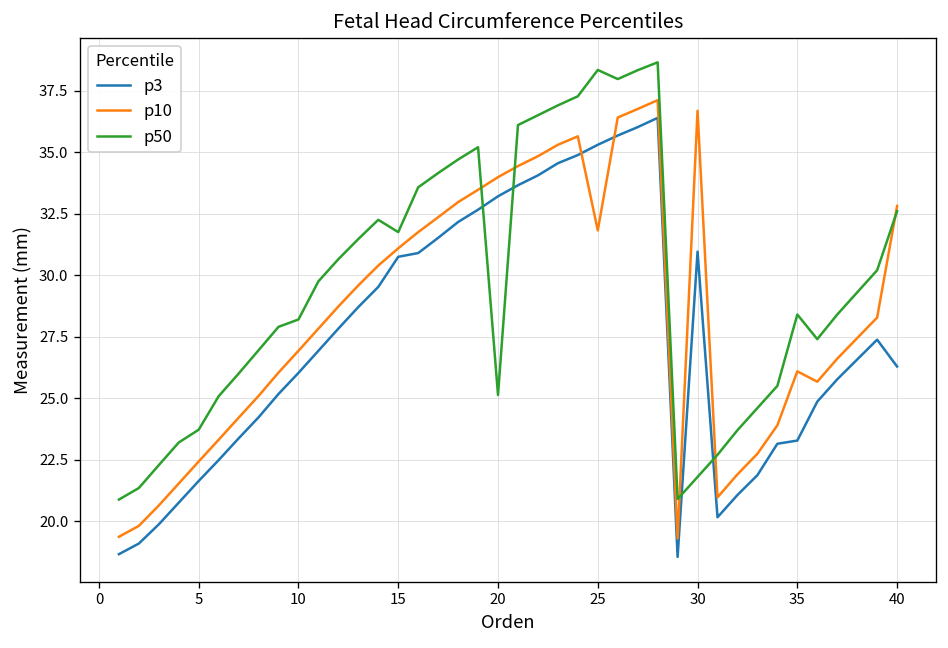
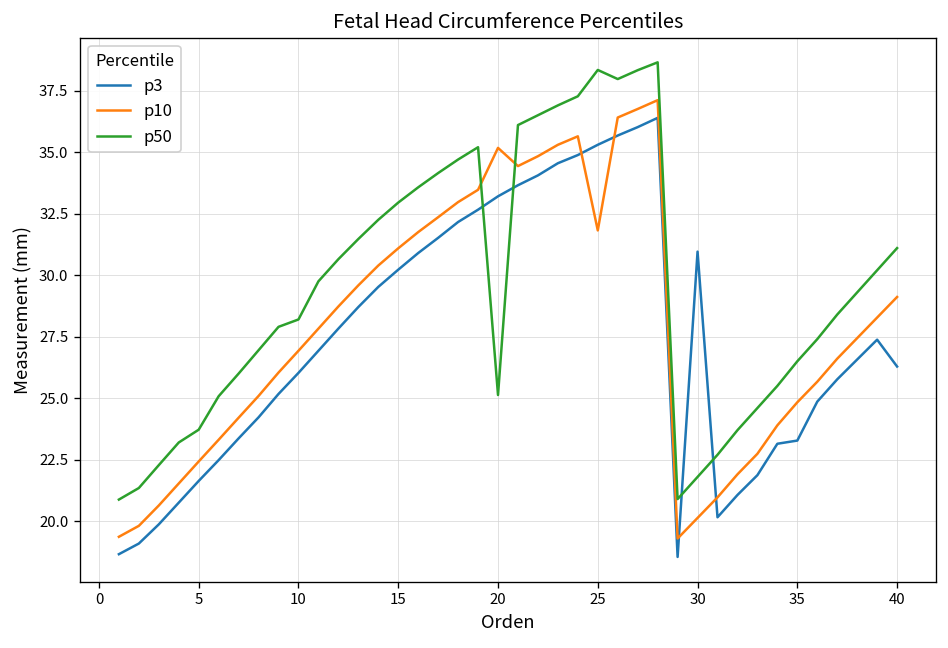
  {
    "p3": {
      "5": 21.6,
      "10": 26.0,
-     "15": 30.7,
+     "15": 30.2,
      "20": 33.2,
      "25": 35.3,
      "30": 31.0,
      "35": 23.3,
      "40": 26.3
    },
    "p10": {
      "5": 22.4,
      "10": 26.9,
      "15": 31.1,
-     "20": 34.0,
+     "20": 35.2,
      "25": 31.8,
-     "30": 36.7,
-     "35": 26.1,
-     "40": 32.8
+     "30": 20.1,
+     "35": 24.8,
+     "40": 29.1
    },
    "p50": {
      "5": 23.7,
      "10": 28.2,
-     "15": 31.8,
+     "15": 33.0,
      "20": 25.1,
      "25": 38.3,
      "30": 21.8,
-     "35": 28.4,
-     "40": 32.6
+     "35": 26.5,
+     "40": 31.1
    }
  }
